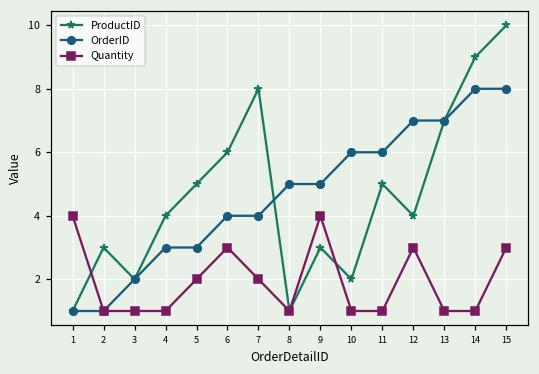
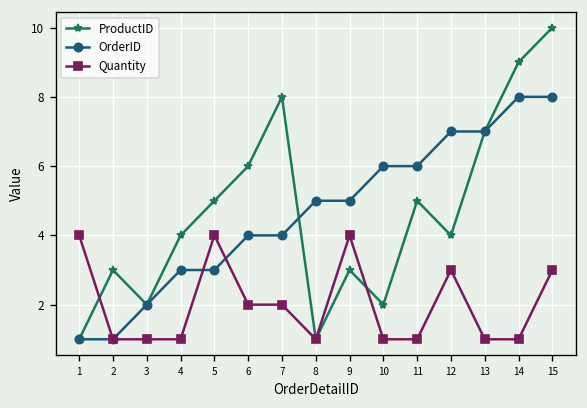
  {
    "Quantity": {
      "1": 4,
      "3": 1,
      "4": 1,
-     "5": 2,
-     "6": 3,
+     "5": 4,
+     "6": 2,
      "7": 2,
      "9": 4,
      "10": 1,
      "11": 1,
      "12": 3,
      "13": 1,
      "14": 1,
      "15": 3
    }
  }
